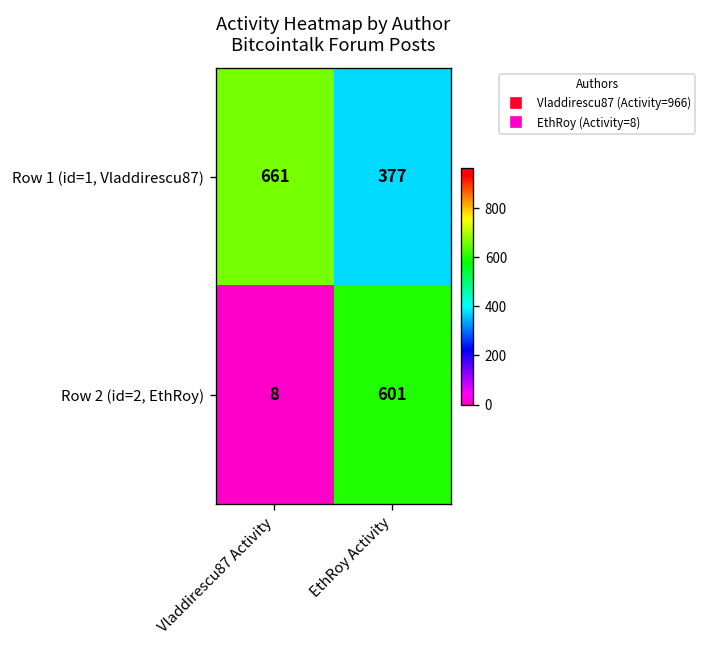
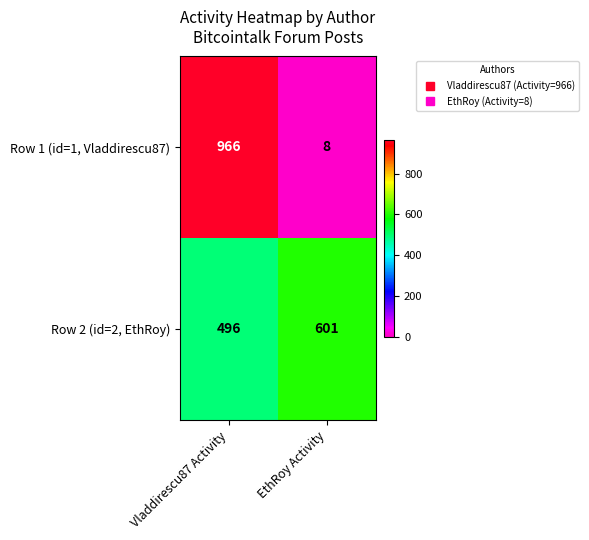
  {
    "Row 1 (id=1, Vladdirescu87)": {
-     "Vladdirescu87 Activity": 661,
-     "EthRoy Activity": 377
+     "Vladdirescu87 Activity": 966,
+     "EthRoy Activity": 8
    },
    "Row 2 (id=2, EthRoy)": {
-     "Vladdirescu87 Activity": 8,
+     "Vladdirescu87 Activity": 496,
      "EthRoy Activity": 601
    }
  }
